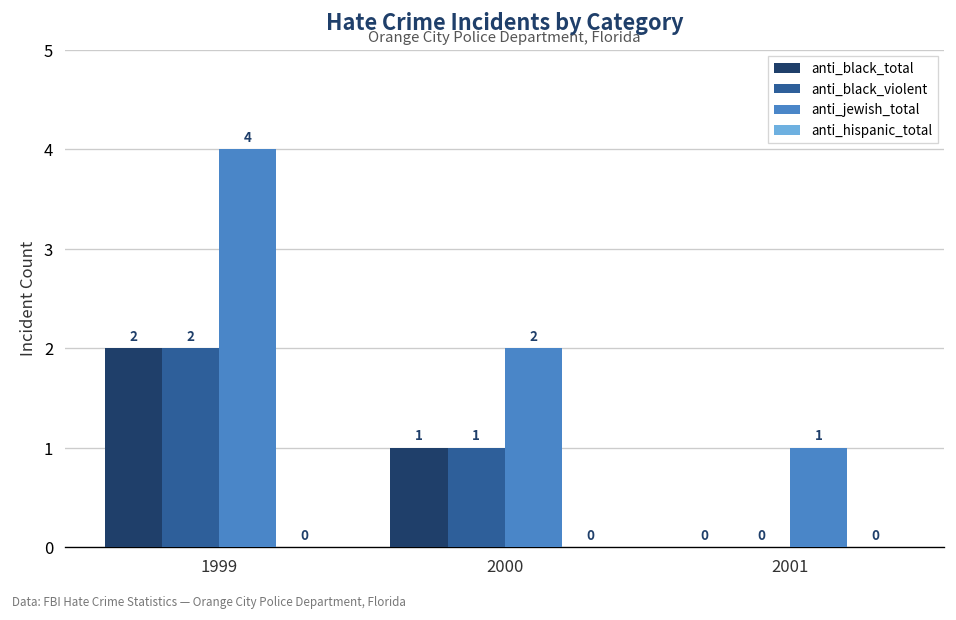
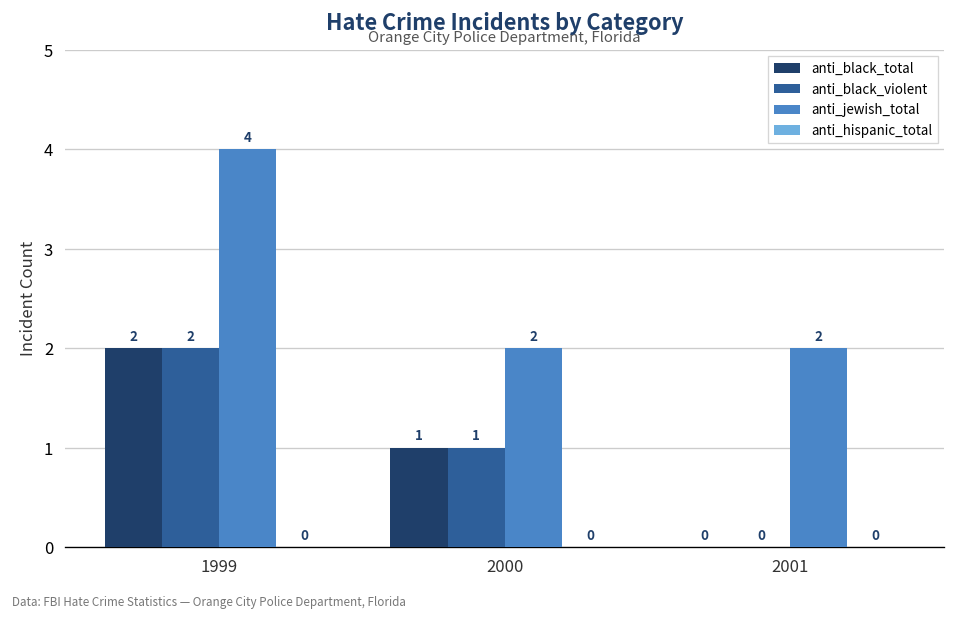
  {
    "anti_jewish_total": {
      "1999": 4,
      "2000": 2,
-     "2001": 1
+     "2001": 2
    },
    "anti_hispanic_total": {
      "1999": 0,
      "2000": 0,
      "2001": 0
    }
  }
